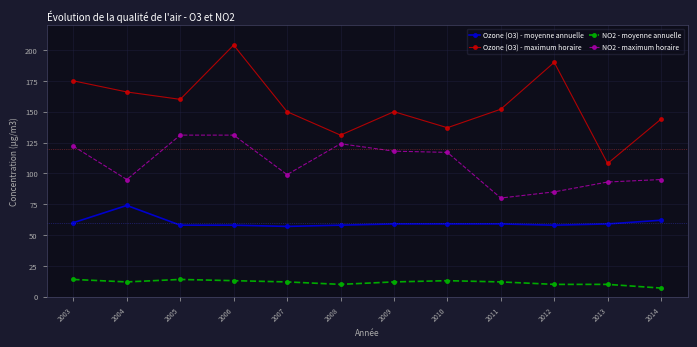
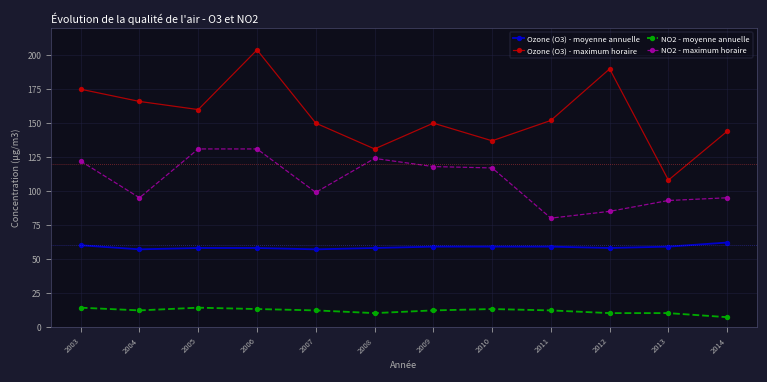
  {
    "Ozone (O3) - moyenne annuelle": {
      "2003": 60,
-     "2004": 74,
+     "2004": 57,
      "2005": 58,
      "2006": 58,
      "2007": 57,
      "2008": 58,
      "2009": 59,
      "2010": 59,
      "2011": 59,
      "2012": 58,
      "2013": 59,
      "2014": 62
    },
    "Ozone (O3) - maximum horaire": {
      "2003": 175,
      "2004": 166,
      "2005": 160,
      "2006": 204,
      "2007": 150,
      "2008": 131,
      "2009": 150,
      "2010": 137,
      "2011": 152,
      "2012": 190,
      "2013": 108,
      "2014": 144
    },
    "NO2 - moyenne annuelle": {
      "2003": 14,
      "2004": 12,
      "2005": 14,
      "2006": 13,
      "2007": 12,
      "2008": 10,
      "2009": 12,
      "2010": 13,
      "2011": 12,
      "2012": 10,
      "2013": 10,
      "2014": 7
    },
    "NO2 - maximum horaire": {
      "2003": 122,
      "2004": 95,
      "2005": 131,
      "2006": 131,
      "2007": 99,
      "2008": 124,
      "2009": 118,
      "2010": 117,
      "2011": 80,
      "2012": 85,
      "2013": 93,
      "2014": 95
    }
  }
